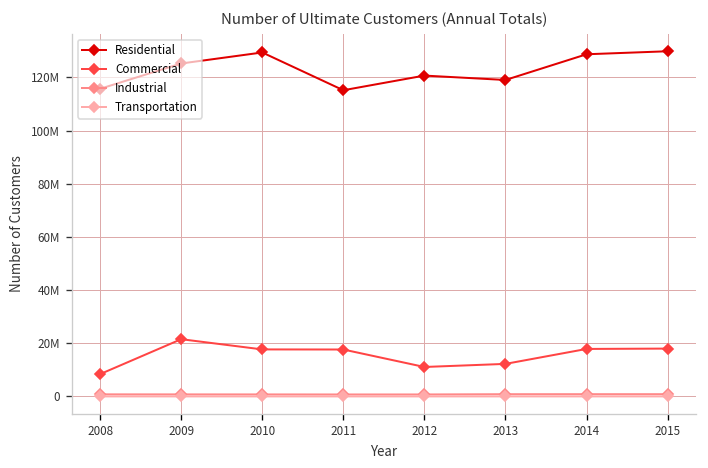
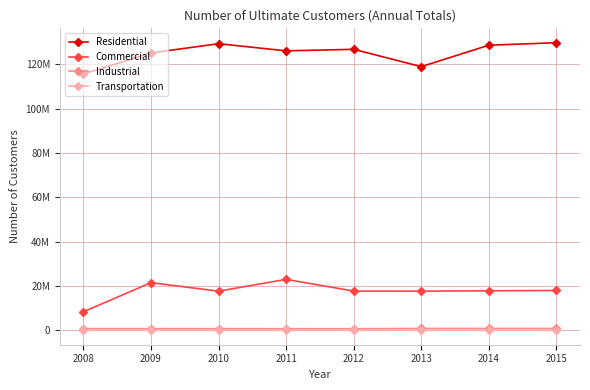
  {
    "Residential": {
      "2010": 129000000,
-     "2011": 115000000,
-     "2012": 121000000,
+     "2011": 126000000,
+     "2012": 127000000,
      "2013": 119000000,
      "2014": 129000000,
      "2015": 130000000
    },
    "Commercial": {
      "2008": 8000000,
      "2009": 22000000,
      "2010": 18000000,
-     "2011": 18000000,
-     "2012": 11000000,
-     "2013": 12000000,
+     "2011": 23000000,
+     "2012": 18000000,
+     "2013": 18000000,
      "2014": 18000000,
      "2015": 18000000
    }
  }
